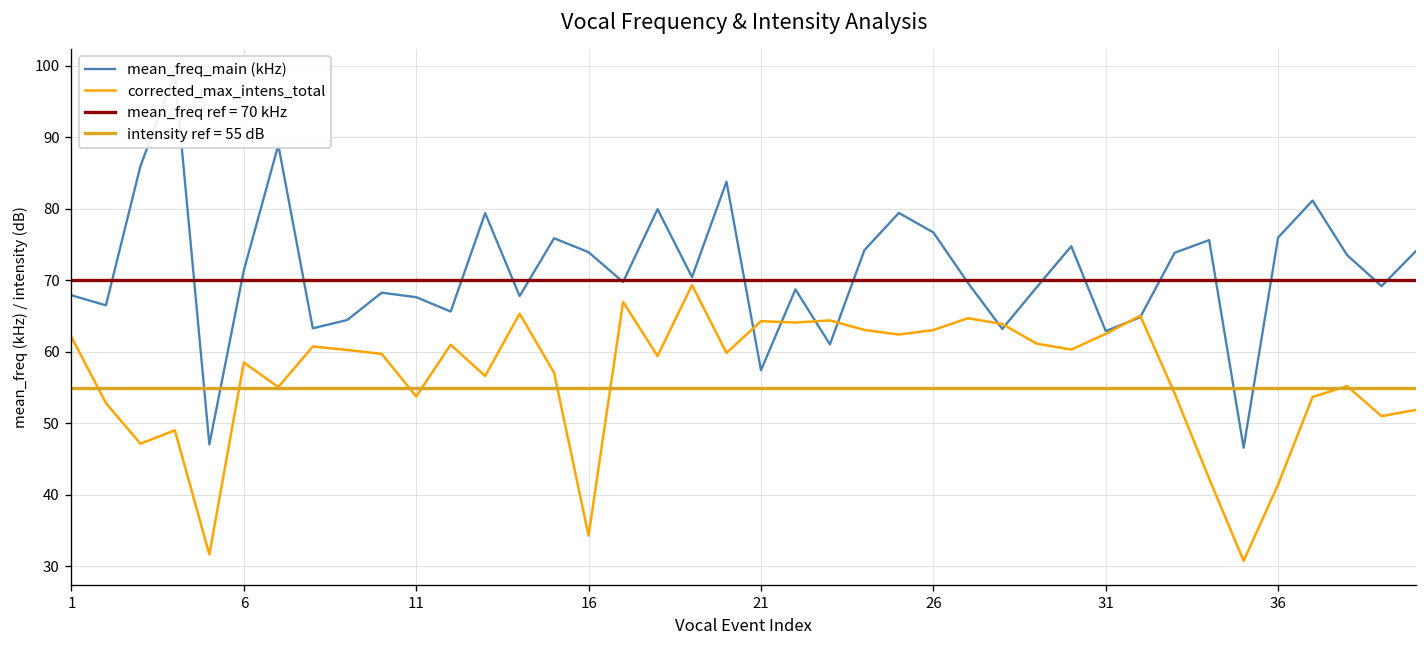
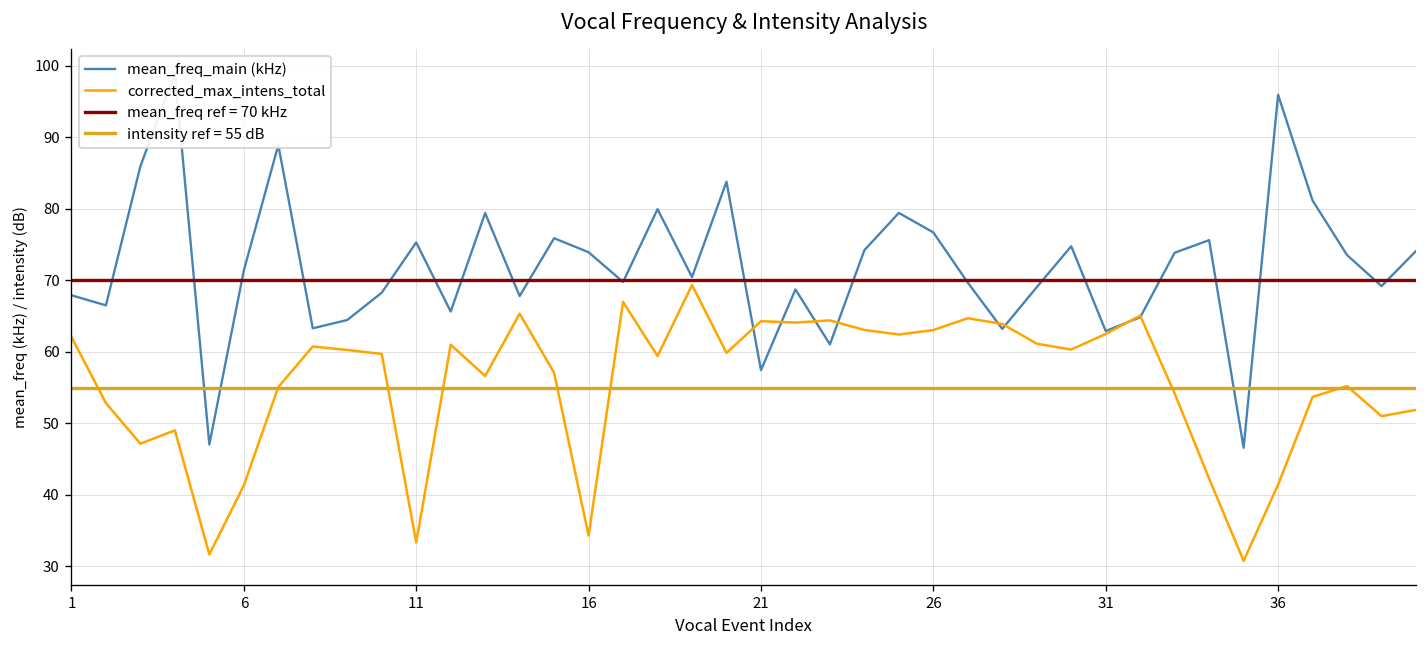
  {
    "mean_freq_main (kHz)": {
      "1": 68,
      "6": 71,
-     "11": 68,
+     "11": 75,
      "16": 74,
      "21": 57,
      "26": 77,
-     "36": 76
+     "36": 96
    },
    "corrected_max_intens_total": {
      "1": 62,
-     "6": 59,
-     "11": 54,
+     "6": 41,
+     "11": 33,
      "16": 34,
      "21": 64,
      "26": 63,
      "36": 41
    }
  }
